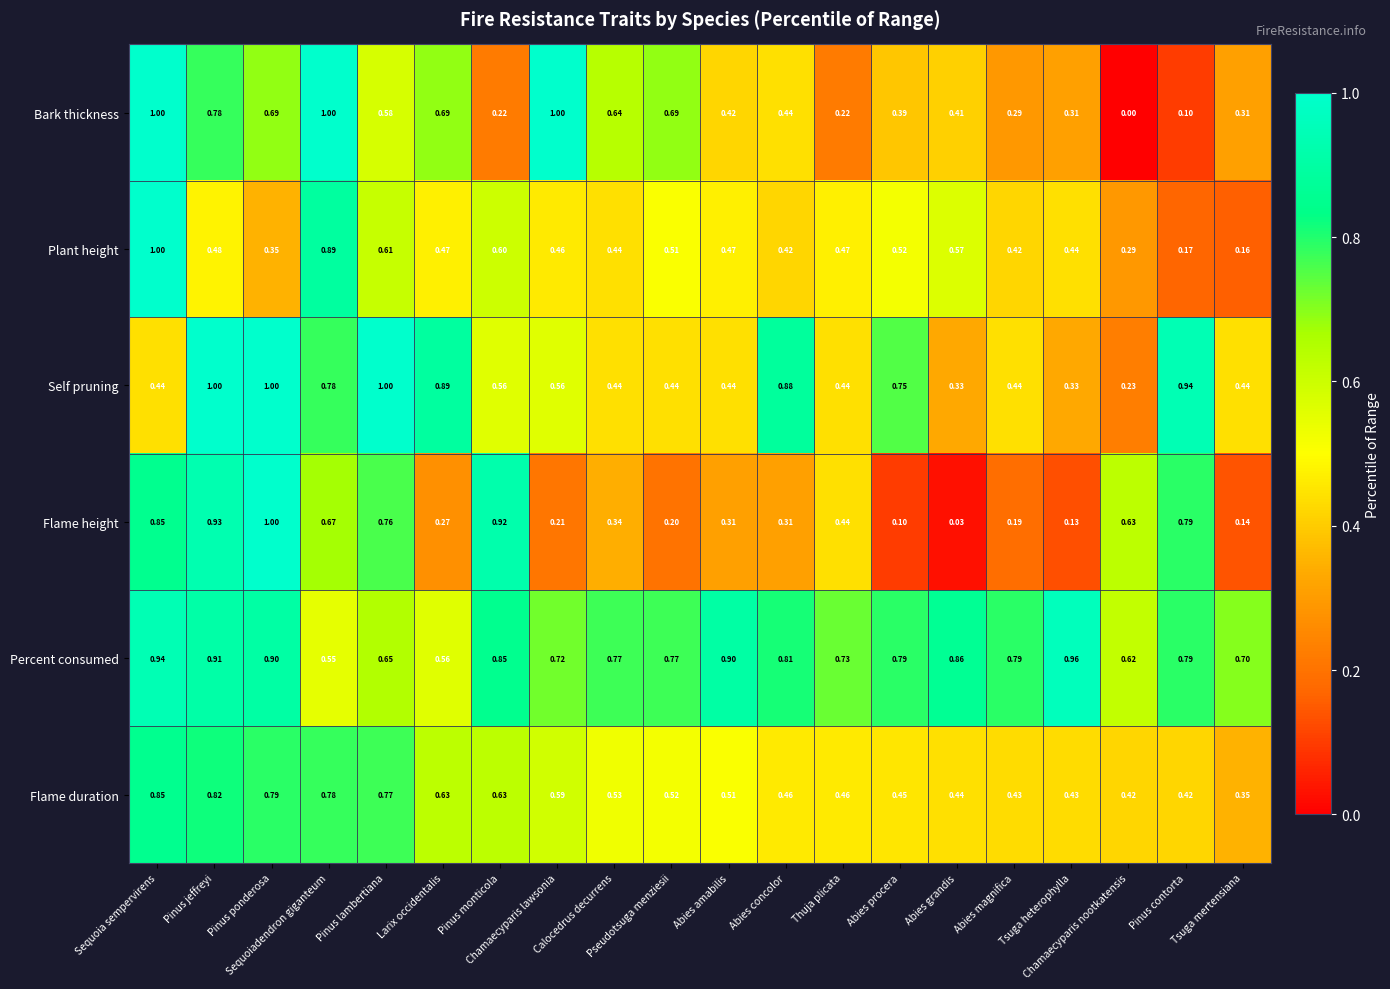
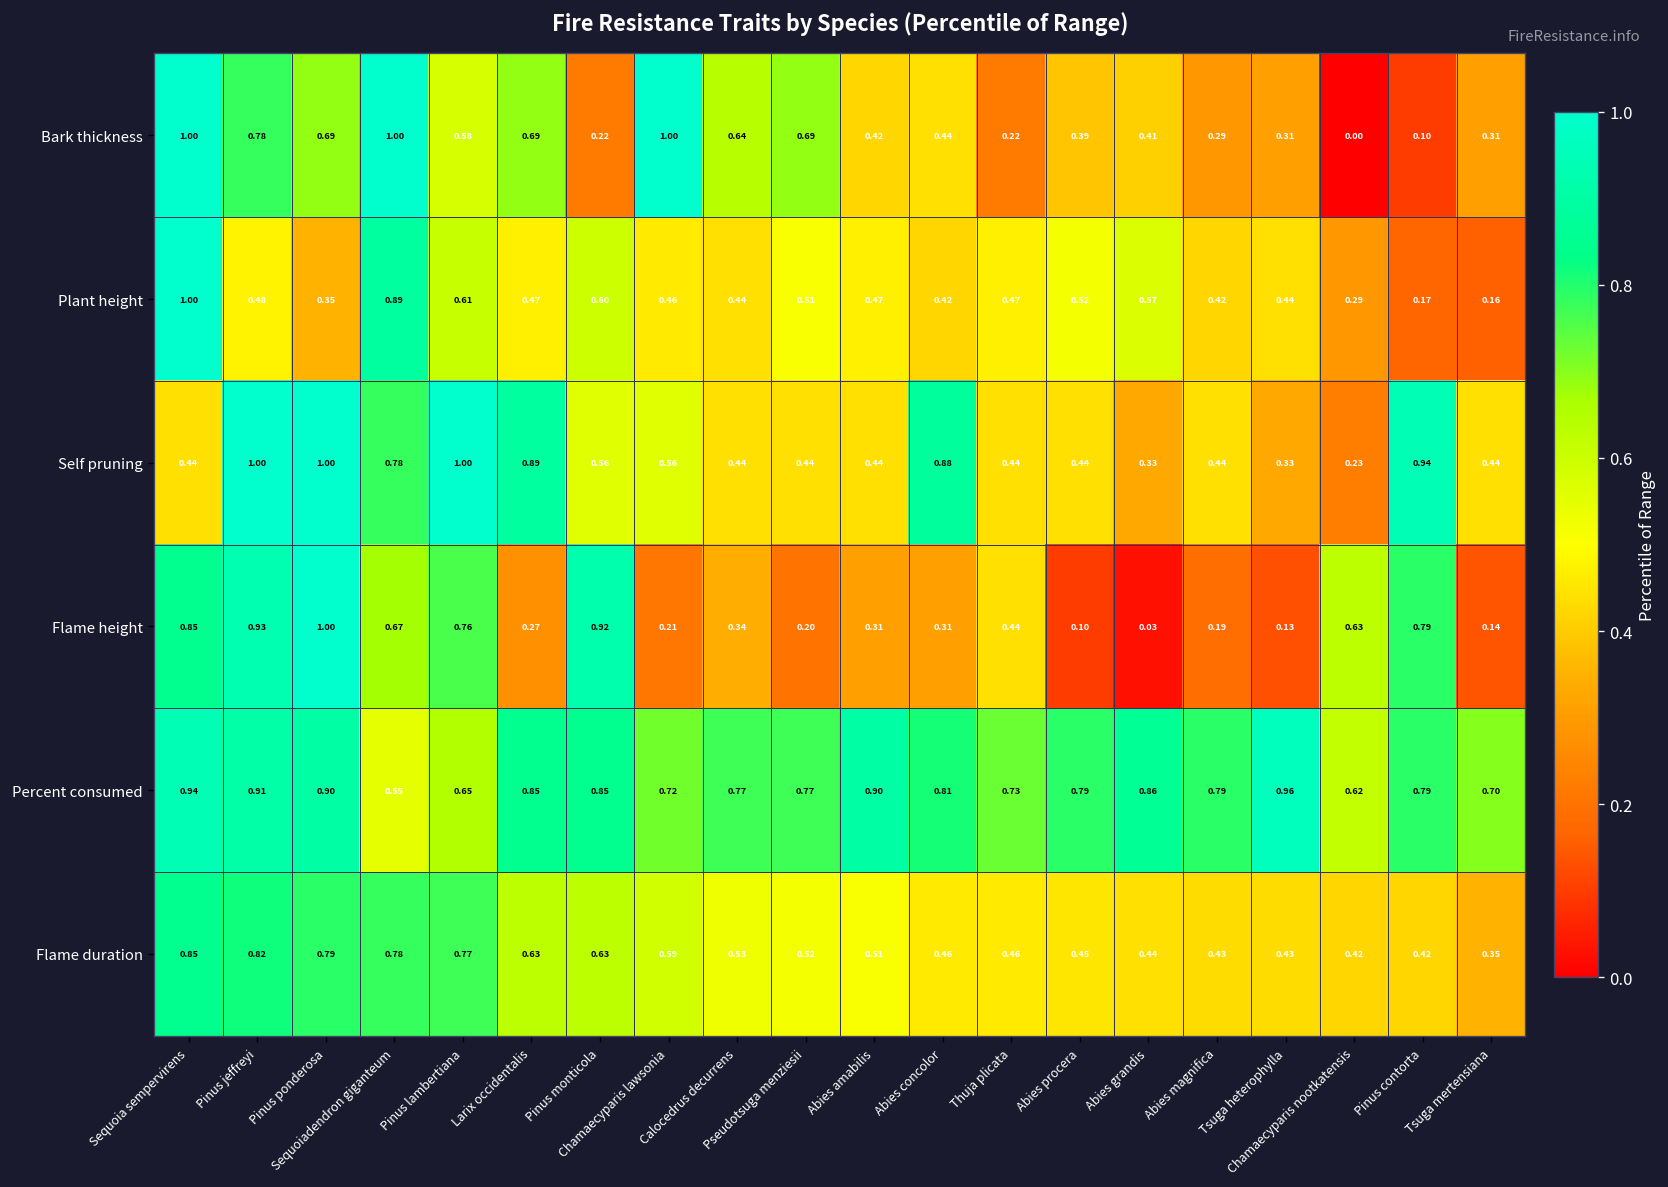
  {
    "Bark thickness": {
      "Sequoia sempervirens": 1.00,
      "Pinus jeffreyi": 0.78,
      "Pinus ponderosa": 0.69,
      "Sequoiadendron giganteum": 1.00,
      "Pinus lambertiana": 0.58,
      "Larix occidentalis": 0.69,
      "Pinus monticola": 0.22,
      "Chamaecyparis lawsonia": 1.00,
      "Calocedrus decurrens": 0.64,
      "Pseudotsuga menziesii": 0.69,
      "Abies amabilis": 0.42,
      "Abies concolor": 0.44,
      "Thuja plicata": 0.22,
      "Abies procera": 0.39,
      "Abies grandis": 0.41,
      "Abies magnifica": 0.29,
      "Tsuga heterophylla": 0.31,
      "Chamaecyparis nootkatensis": 0.00,
      "Pinus contorta": 0.10,
      "Tsuga mertensiana": 0.31
    },
    "Plant height": {
      "Sequoia sempervirens": 1.00,
      "Pinus jeffreyi": 0.48,
      "Pinus ponderosa": 0.35,
      "Sequoiadendron giganteum": 0.89,
      "Pinus lambertiana": 0.61,
      "Larix occidentalis": 0.47,
      "Pinus monticola": 0.60,
      "Chamaecyparis lawsonia": 0.46,
      "Calocedrus decurrens": 0.44,
      "Pseudotsuga menziesii": 0.51,
      "Abies amabilis": 0.47,
      "Abies concolor": 0.42,
      "Thuja plicata": 0.47,
      "Abies procera": 0.52,
      "Abies grandis": 0.57,
      "Abies magnifica": 0.42,
      "Tsuga heterophylla": 0.44,
      "Chamaecyparis nootkatensis": 0.29,
      "Pinus contorta": 0.17,
      "Tsuga mertensiana": 0.16
    },
    "Self pruning": {
      "Sequoia sempervirens": 0.44,
      "Pinus jeffreyi": 1.00,
      "Pinus ponderosa": 1.00,
      "Sequoiadendron giganteum": 0.78,
      "Pinus lambertiana": 1.00,
      "Larix occidentalis": 0.89,
      "Pinus monticola": 0.56,
      "Chamaecyparis lawsonia": 0.56,
      "Calocedrus decurrens": 0.44,
      "Pseudotsuga menziesii": 0.44,
      "Abies amabilis": 0.44,
      "Abies concolor": 0.88,
      "Thuja plicata": 0.44,
-     "Abies procera": 0.75,
+     "Abies procera": 0.44,
      "Abies grandis": 0.33,
      "Abies magnifica": 0.44,
      "Tsuga heterophylla": 0.33,
      "Chamaecyparis nootkatensis": 0.23,
      "Pinus contorta": 0.94,
      "Tsuga mertensiana": 0.44
    },
    "Flame height": {
      "Sequoia sempervirens": 0.85,
      "Pinus jeffreyi": 0.93,
      "Pinus ponderosa": 1.00,
      "Sequoiadendron giganteum": 0.67,
      "Pinus lambertiana": 0.76,
      "Larix occidentalis": 0.27,
      "Pinus monticola": 0.92,
      "Chamaecyparis lawsonia": 0.21,
      "Calocedrus decurrens": 0.34,
      "Pseudotsuga menziesii": 0.20,
      "Abies amabilis": 0.31,
      "Abies concolor": 0.31,
      "Thuja plicata": 0.44,
      "Abies procera": 0.10,
      "Abies grandis": 0.03,
      "Abies magnifica": 0.19,
      "Tsuga heterophylla": 0.13,
      "Chamaecyparis nootkatensis": 0.63,
      "Pinus contorta": 0.79,
      "Tsuga mertensiana": 0.14
    },
    "Percent consumed": {
      "Sequoia sempervirens": 0.94,
      "Pinus jeffreyi": 0.91,
      "Pinus ponderosa": 0.90,
      "Sequoiadendron giganteum": 0.55,
      "Pinus lambertiana": 0.65,
-     "Larix occidentalis": 0.56,
+     "Larix occidentalis": 0.85,
      "Pinus monticola": 0.85,
      "Chamaecyparis lawsonia": 0.72,
      "Calocedrus decurrens": 0.77,
      "Pseudotsuga menziesii": 0.77,
      "Abies amabilis": 0.90,
      "Abies concolor": 0.81,
      "Thuja plicata": 0.73,
      "Abies procera": 0.79,
      "Abies grandis": 0.86,
      "Abies magnifica": 0.79,
      "Tsuga heterophylla": 0.96,
      "Chamaecyparis nootkatensis": 0.62,
      "Pinus contorta": 0.79,
      "Tsuga mertensiana": 0.70
    },
    "Flame duration": {
      "Sequoia sempervirens": 0.85,
      "Pinus jeffreyi": 0.82,
      "Pinus ponderosa": 0.79,
      "Sequoiadendron giganteum": 0.78,
      "Pinus lambertiana": 0.77,
      "Larix occidentalis": 0.63,
      "Pinus monticola": 0.63,
      "Chamaecyparis lawsonia": 0.59,
      "Calocedrus decurrens": 0.53,
      "Pseudotsuga menziesii": 0.52,
      "Abies amabilis": 0.51,
      "Abies concolor": 0.46,
      "Thuja plicata": 0.46,
      "Abies procera": 0.45,
      "Abies grandis": 0.44,
      "Abies magnifica": 0.43,
      "Tsuga heterophylla": 0.43,
      "Chamaecyparis nootkatensis": 0.42,
      "Pinus contorta": 0.42,
      "Tsuga mertensiana": 0.35
    }
  }
